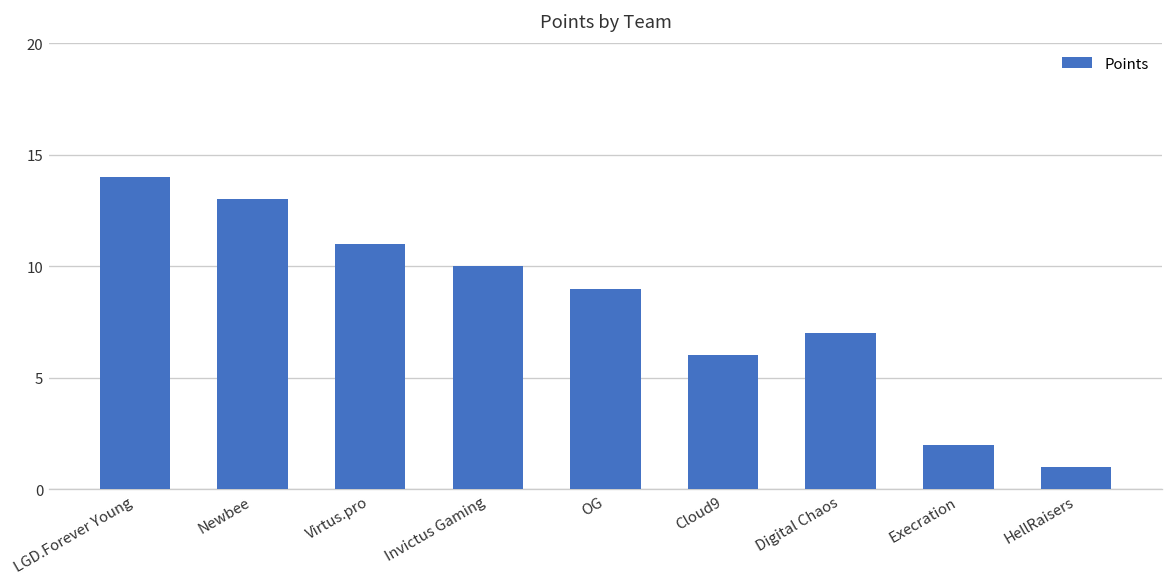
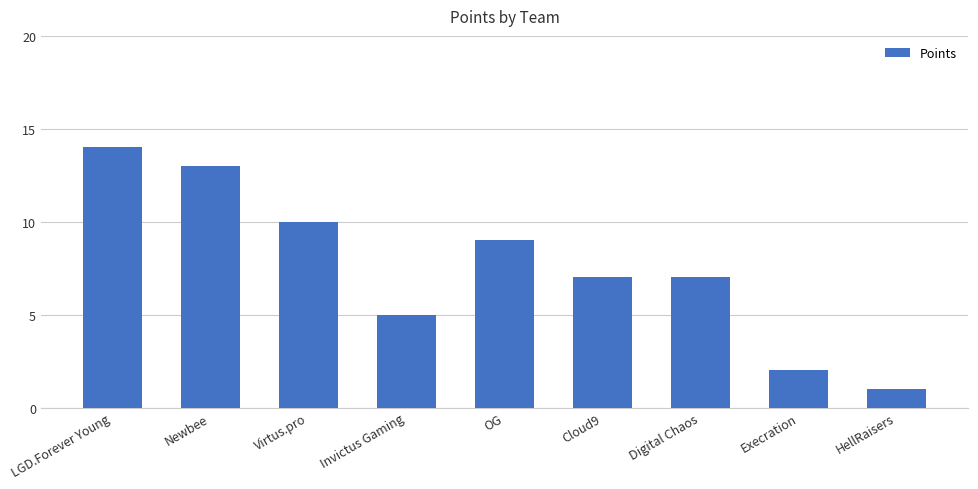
  {
    "LGD.Forever Young": 14,
    "Newbee": 13,
-   "Virtus.pro": 11,
-   "Invictus Gaming": 10,
+   "Virtus.pro": 10,
+   "Invictus Gaming": 5,
    "OG": 9,
-   "Cloud9": 6,
+   "Cloud9": 7,
    "Digital Chaos": 7,
    "Execration": 2,
    "HellRaisers": 1
  }
